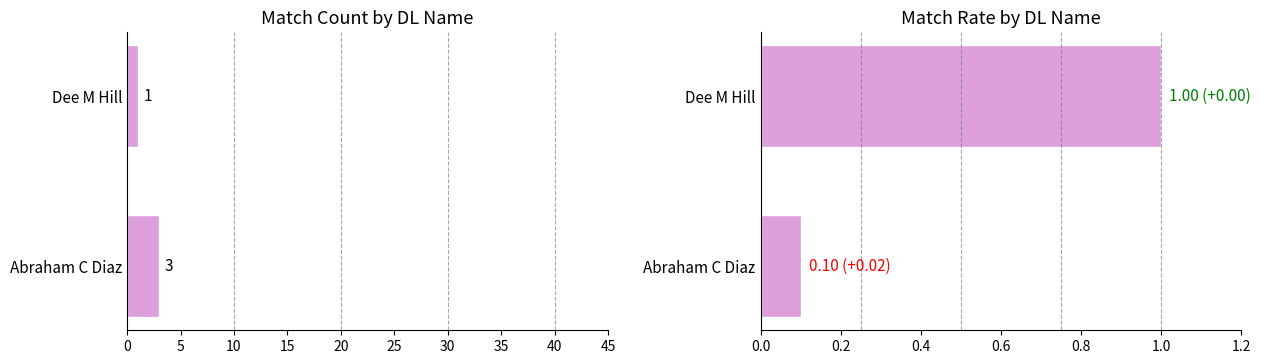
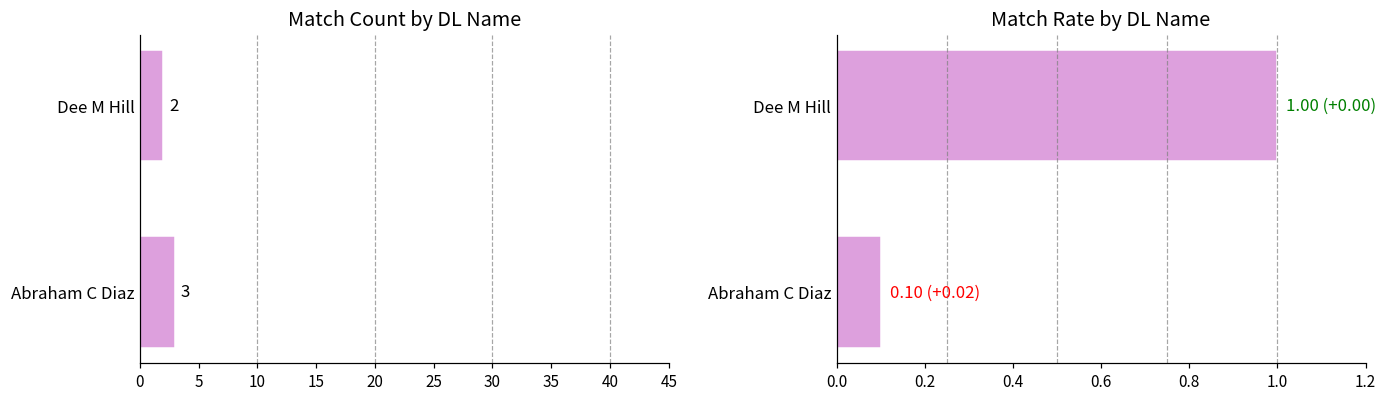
  {
    "Match Count by DL Name": {
-     "Dee M Hill": 1,
+     "Dee M Hill": 2,
      "Abraham C Diaz": 3
    },
    "Match Rate by DL Name": {
      "Dee M Hill": 1.00,
      "Abraham C Diaz": 0.10
    }
  }
